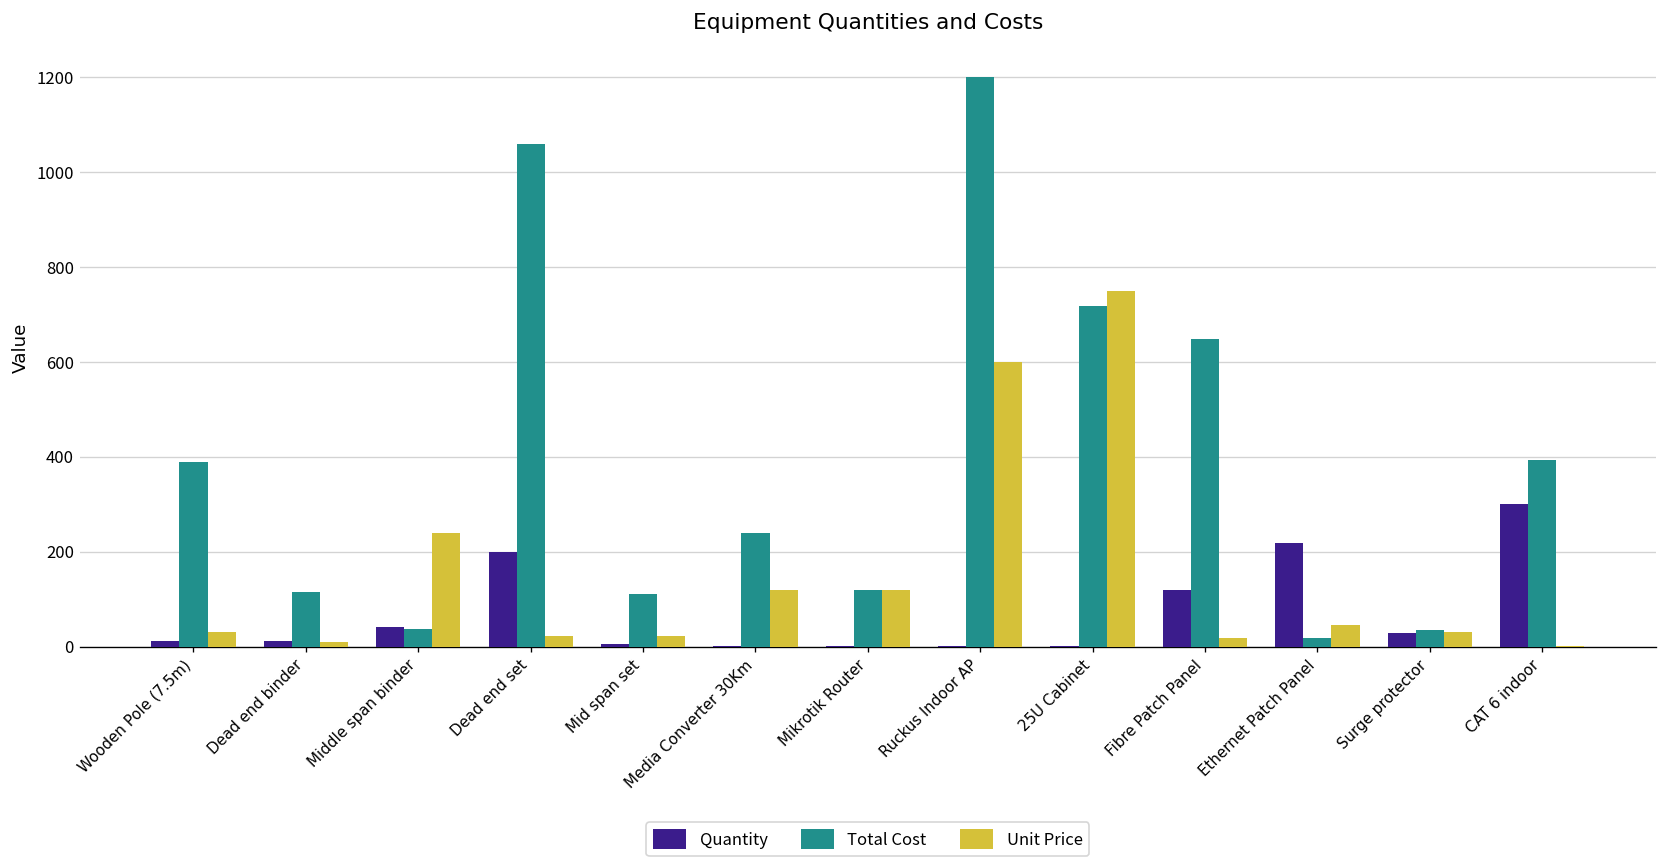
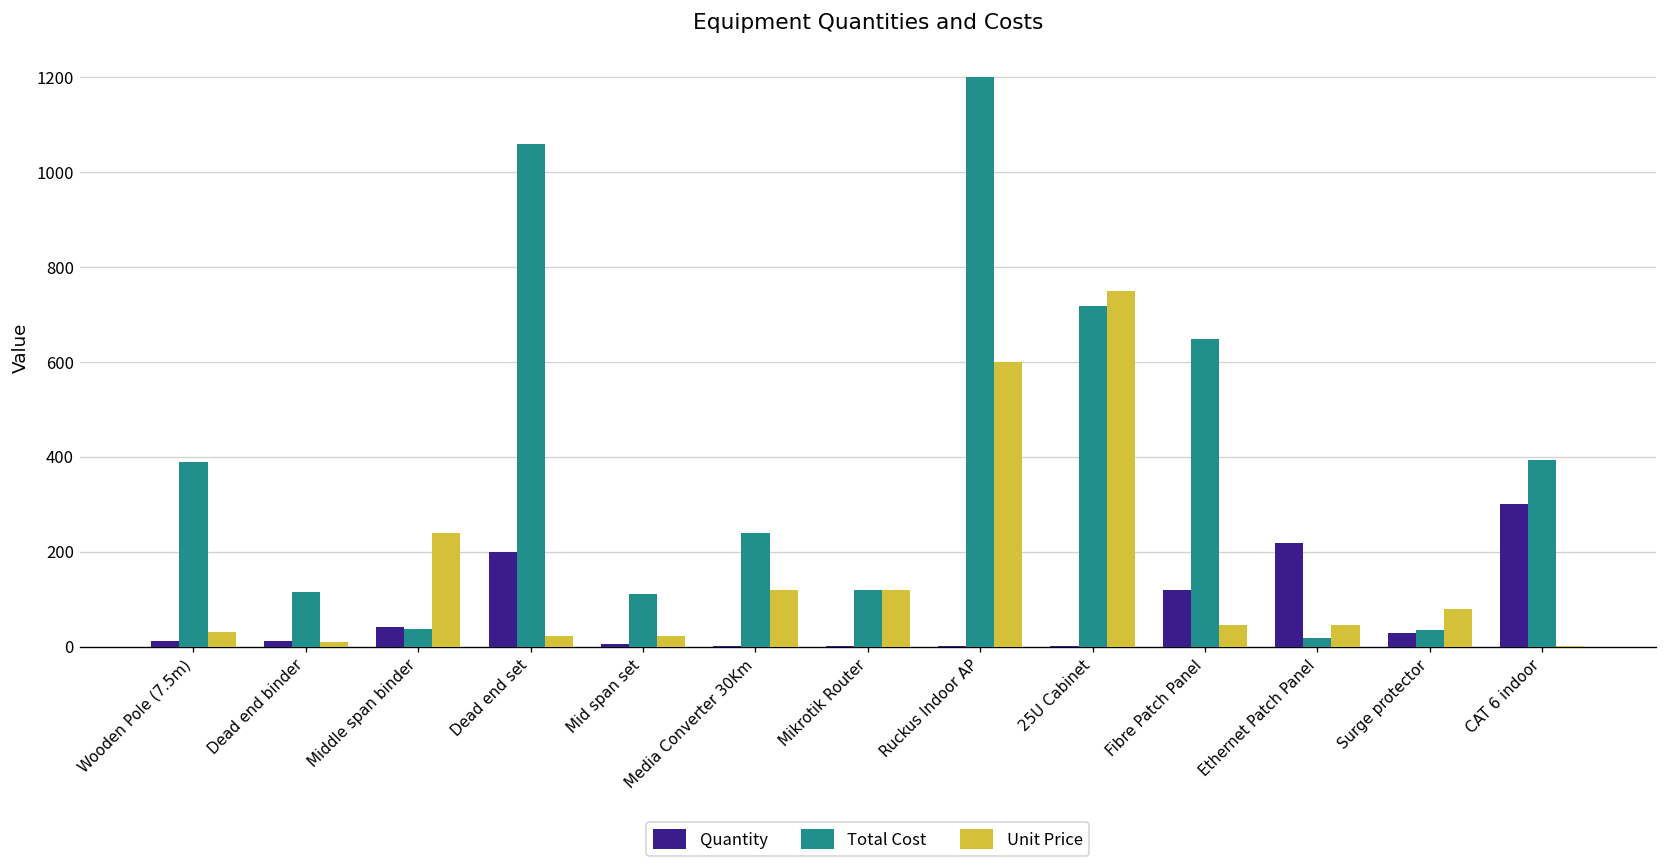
  {
    "Quantity": {
      "Wooden Pole (7.5m)": 10,
      "Dead end binder": 10,
      "Middle span binder": 40,
      "Dead end set": 200,
      "Fibre Patch Panel": 120,
      "Ethernet Patch Panel": 220,
      "Surge protector": 30,
      "CAT 6 indoor": 300
    },
    "Total Cost": {
      "Wooden Pole (7.5m)": 390,
      "Dead end binder": 110,
      "Middle span binder": 40,
      "Dead end set": 1060,
      "Mid span set": 110,
      "Media Converter 30Km": 240,
      "Mikrotik Router": 120,
      "Ruckus Indoor AP": 1200,
      "25U Cabinet": 720,
      "Fibre Patch Panel": 650,
      "Ethernet Patch Panel": 20,
      "Surge protector": 40,
      "CAT 6 indoor": 390
    },
    "Unit Price": {
      "Wooden Pole (7.5m)": 30,
      "Dead end binder": 10,
      "Middle span binder": 240,
      "Dead end set": 20,
      "Mid span set": 20,
      "Media Converter 30Km": 120,
      "Mikrotik Router": 120,
      "Ruckus Indoor AP": 600,
      "25U Cabinet": 750,
-     "Fibre Patch Panel": 20,
+     "Fibre Patch Panel": 50,
      "Ethernet Patch Panel": 50,
-     "Surge protector": 30
+     "Surge protector": 80
    }
  }
